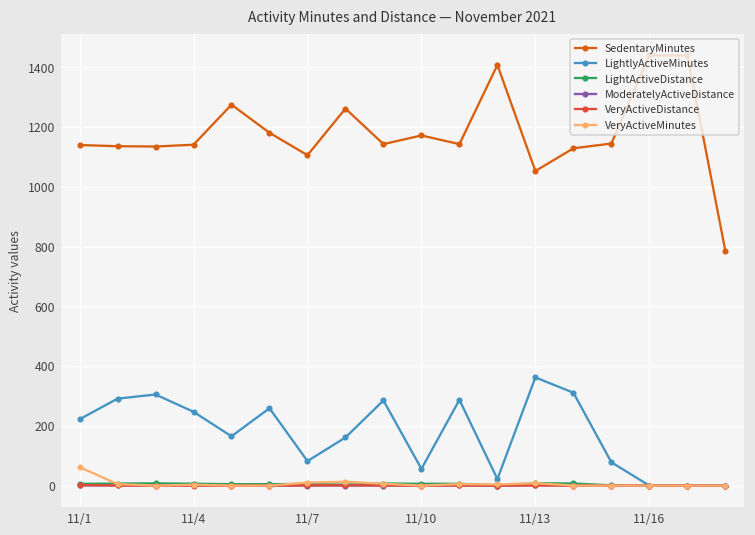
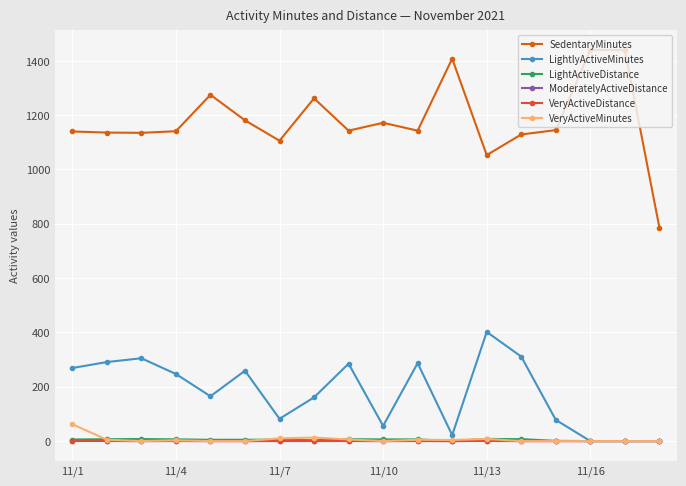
  {
    "LightlyActiveMinutes": {
-     "11/1": 220,
+     "11/1": 270,
      "11/4": 250,
      "11/7": 80,
      "11/10": 60,
-     "11/13": 360
+     "11/13": 400
    },
    "VeryActiveMinutes": {
      "11/1": 60
    }
  }
